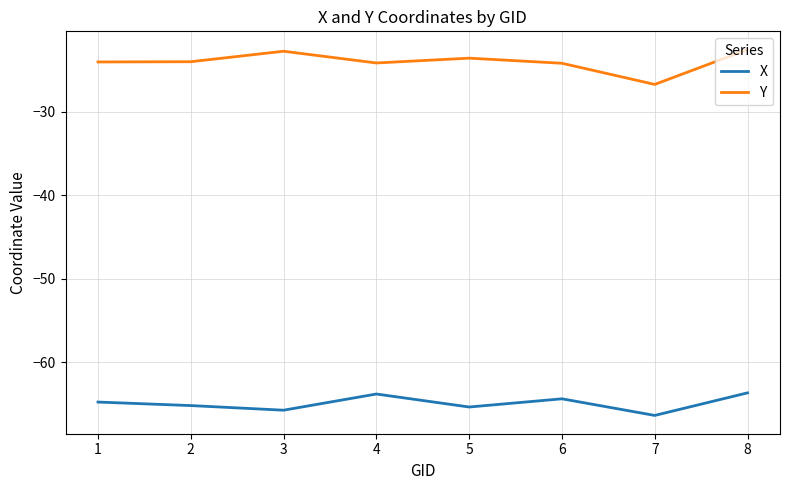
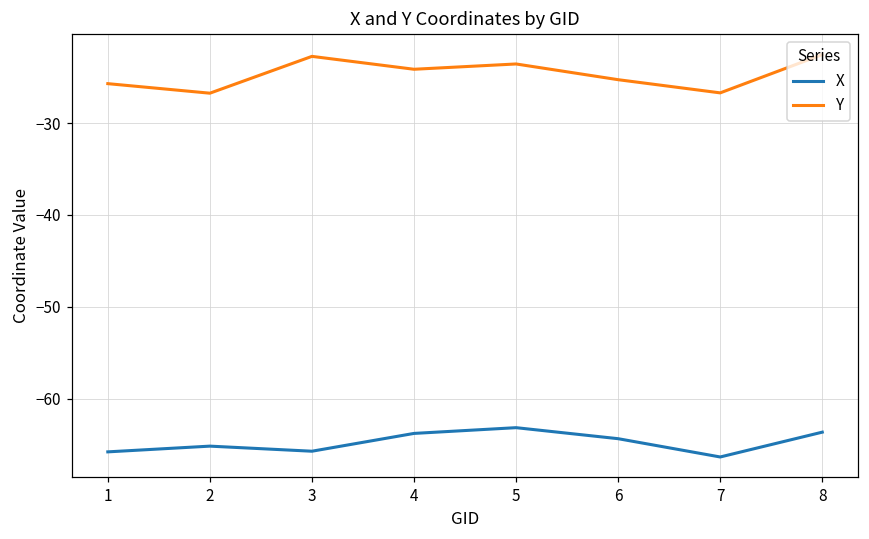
  {
    "X": {
-     "1": -65,
+     "1": -66,
      "2": -65,
      "3": -66,
      "4": -64,
-     "5": -65,
+     "5": -63,
      "6": -64,
      "7": -66,
      "8": -64
    },
    "Y": {
-     "1": -24,
-     "2": -24,
+     "1": -26,
+     "2": -27,
      "3": -23,
      "4": -24,
      "5": -24,
-     "6": -24,
+     "6": -25,
      "7": -27
    }
  }
